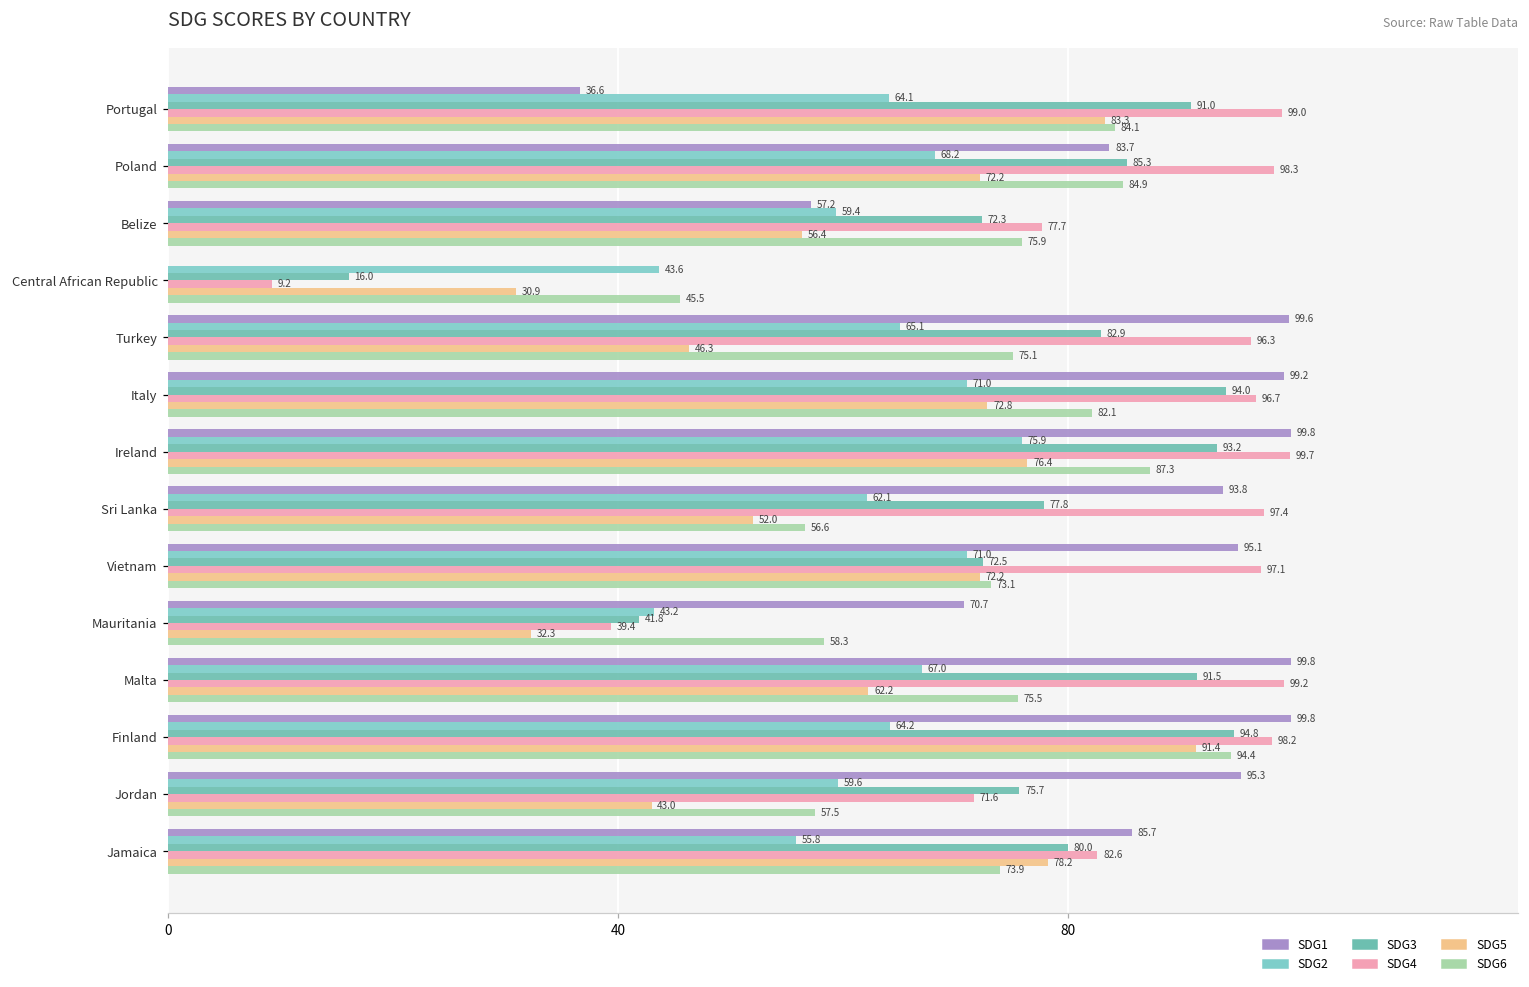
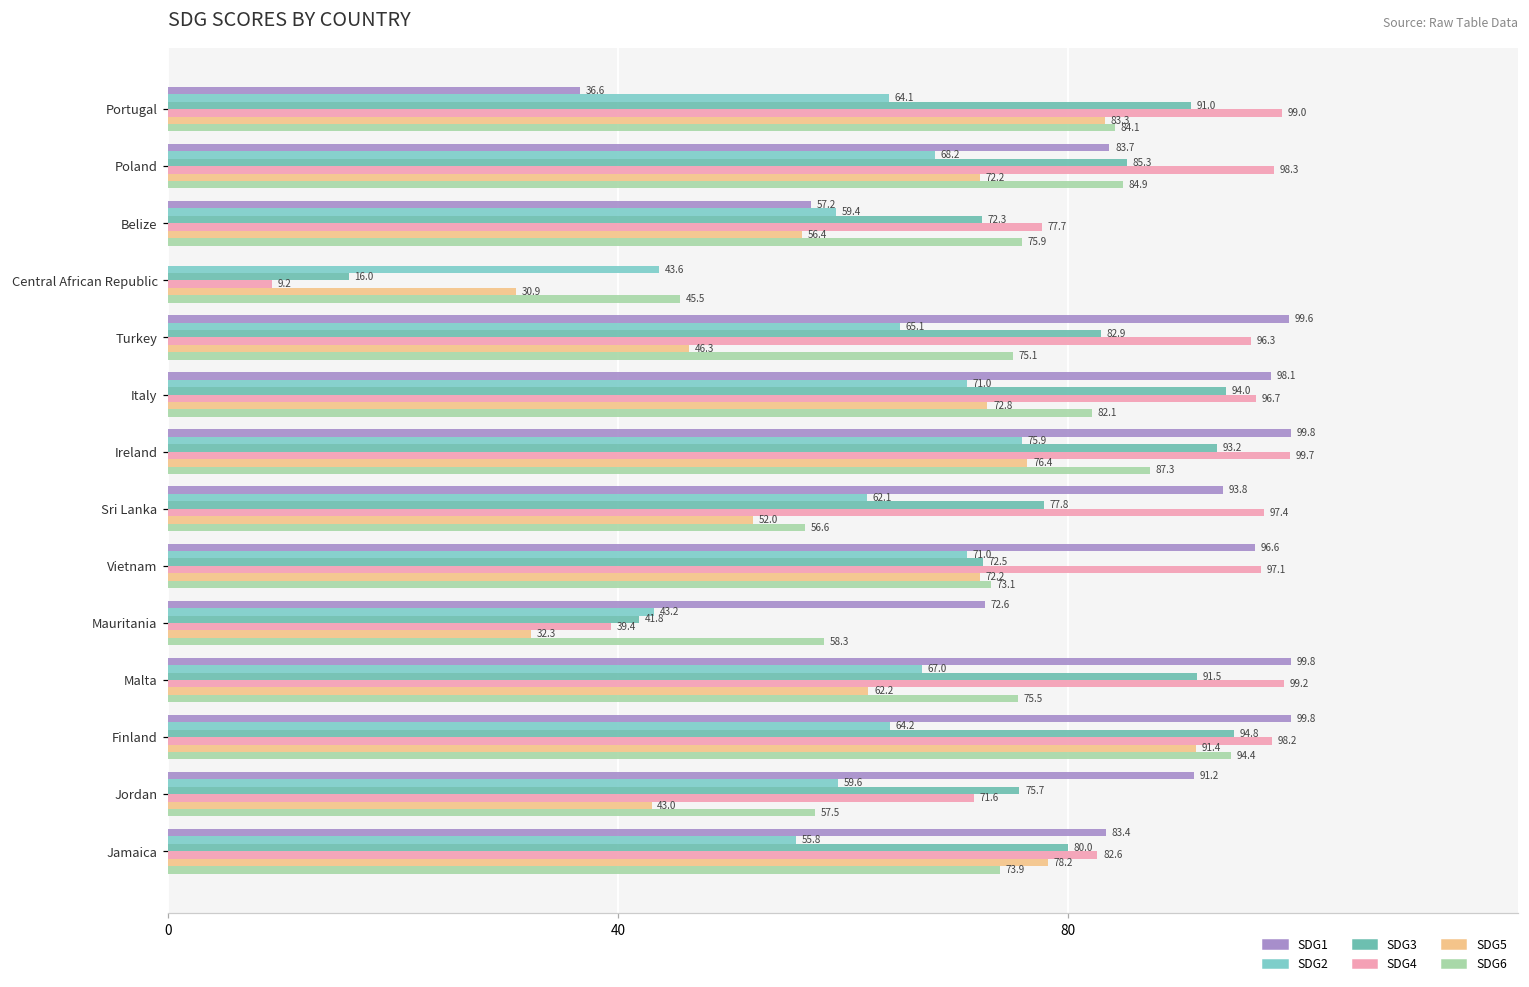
  {
    "SDG1": {
      "Portugal": 36.6,
      "Poland": 83.7,
      "Belize": 57.2,
      "Turkey": 99.6,
-     "Italy": 99.2,
+     "Italy": 98.1,
      "Ireland": 99.8,
      "Sri Lanka": 93.8,
-     "Vietnam": 95.1,
-     "Mauritania": 70.7,
+     "Vietnam": 96.6,
+     "Mauritania": 72.6,
      "Malta": 99.8,
      "Finland": 99.8,
-     "Jordan": 95.3,
-     "Jamaica": 85.7
+     "Jordan": 91.2,
+     "Jamaica": 83.4
    }
  }
